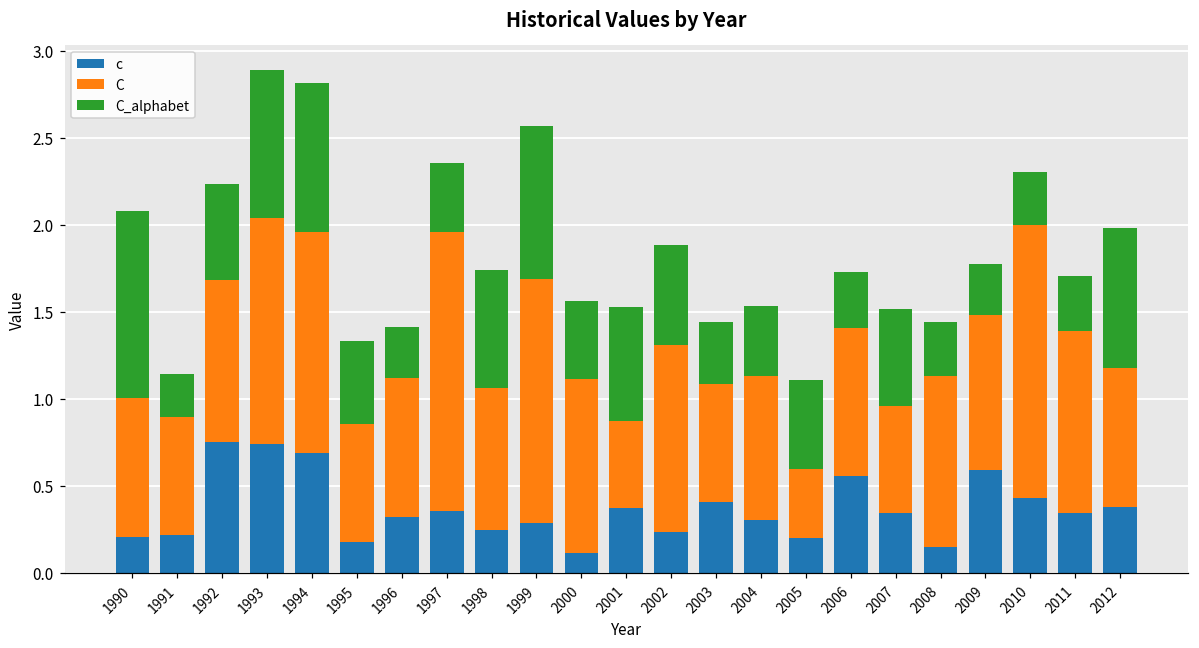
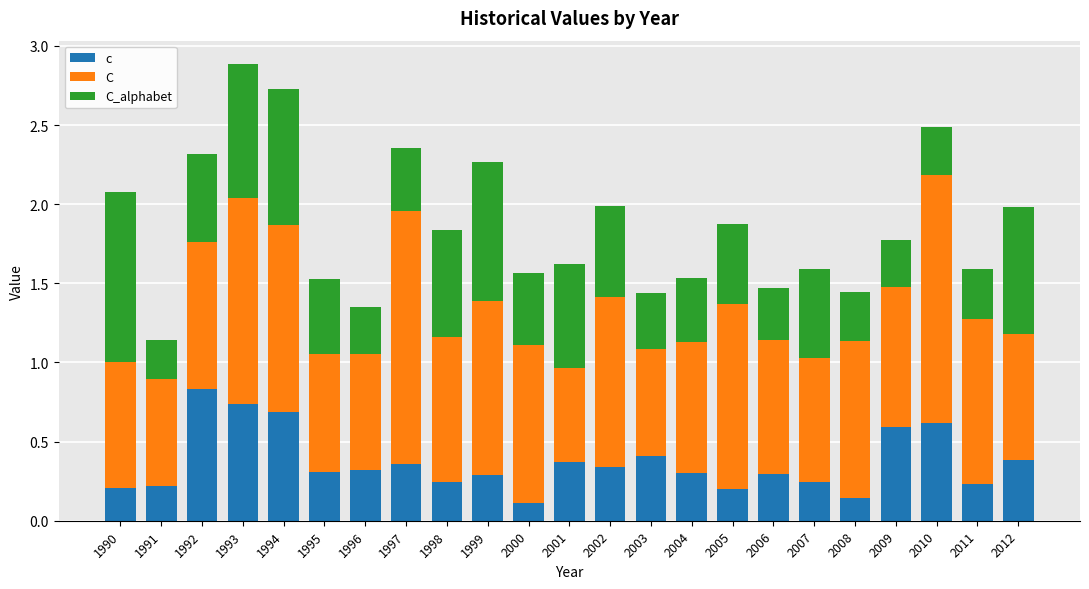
  {
    "c": {
      "1990": 0.21,
      "1991": 0.22,
-     "1992": 0.75,
+     "1992": 0.83,
      "1993": 0.74,
      "1994": 0.69,
-     "1995": 0.18,
+     "1995": 0.31,
      "1996": 0.32,
      "1997": 0.36,
      "1998": 0.25,
      "1999": 0.29,
      "2000": 0.12,
      "2001": 0.37,
-     "2002": 0.24,
+     "2002": 0.34,
      "2003": 0.41,
      "2004": 0.30,
      "2005": 0.20,
-     "2006": 0.56,
-     "2007": 0.34,
+     "2006": 0.29,
+     "2007": 0.25,
      "2008": 0.15,
      "2009": 0.59,
-     "2010": 0.43,
-     "2011": 0.35,
+     "2010": 0.62,
+     "2011": 0.23,
      "2012": 0.38
    },
    "C": {
      "1990": 0.80,
      "1991": 0.67,
      "1992": 0.93,
      "1993": 1.30,
-     "1994": 1.27,
-     "1995": 0.68,
-     "1996": 0.79,
+     "1994": 1.18,
+     "1995": 0.74,
+     "1996": 0.73,
      "1997": 1.60,
-     "1998": 0.82,
-     "1999": 1.4,
+     "1998": 0.92,
+     "1999": 1.1,
      "2000": 1.00,
-     "2001": 0.51,
+     "2001": 0.60,
      "2002": 1.08,
      "2003": 0.68,
      "2004": 0.83,
-     "2005": 0.40,
+     "2005": 1.17,
      "2006": 0.85,
-     "2007": 0.61,
+     "2007": 0.78,
      "2008": 0.99,
      "2009": 0.89,
      "2010": 1.57,
      "2011": 1.05,
      "2012": 0.80
    },
    "C_alphabet": {
      "1990": 1.08,
      "1991": 0.25,
      "1992": 0.55,
      "1993": 0.85,
      "1994": 0.86,
      "1995": 0.48,
      "1996": 0.30,
      "1997": 0.40,
      "1998": 0.68,
      "1999": 0.88,
      "2000": 0.45,
      "2001": 0.65,
      "2002": 0.57,
      "2003": 0.36,
      "2004": 0.40,
      "2005": 0.51,
      "2006": 0.32,
      "2007": 0.56,
      "2008": 0.31,
      "2009": 0.30,
      "2010": 0.31,
      "2011": 0.31,
      "2012": 0.81
    }
  }
